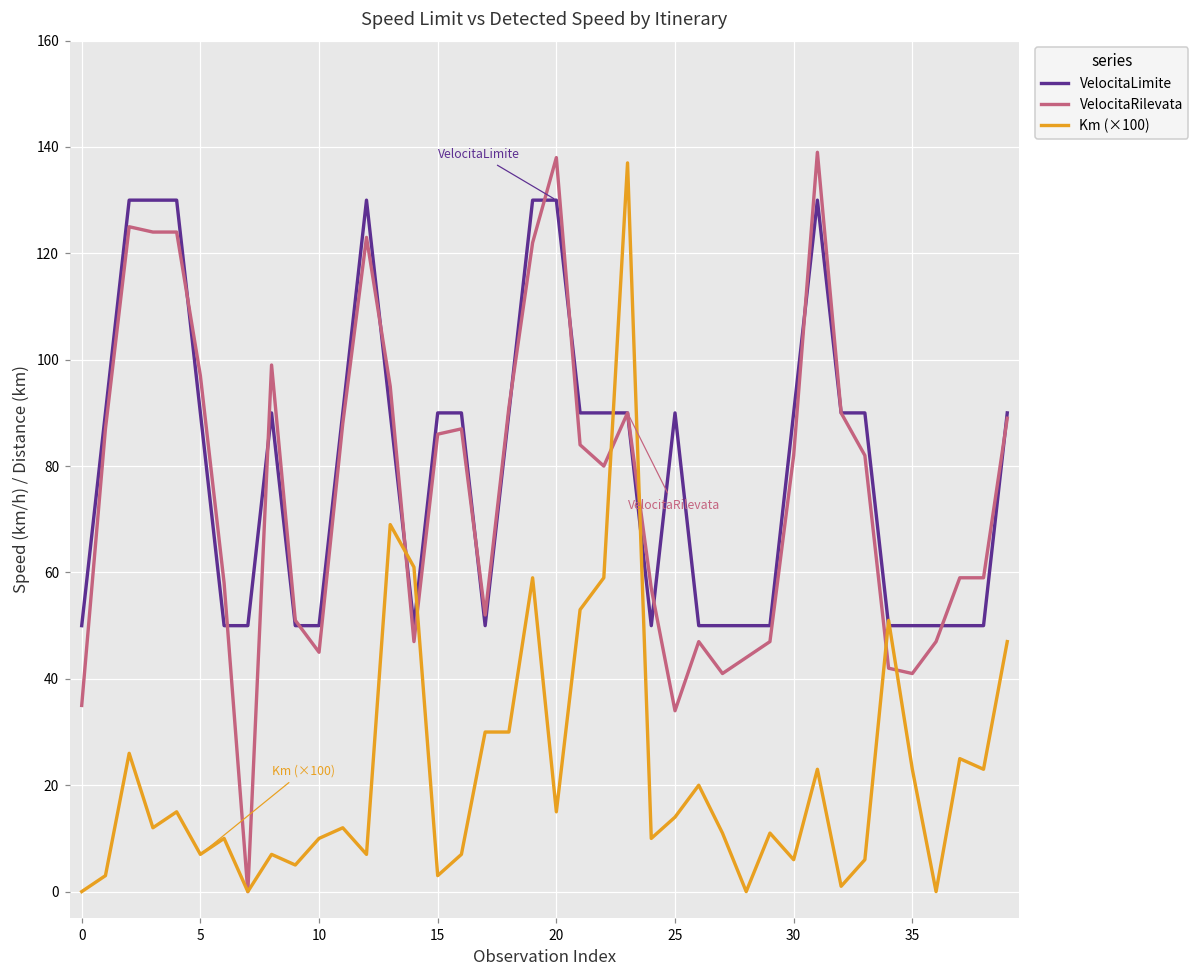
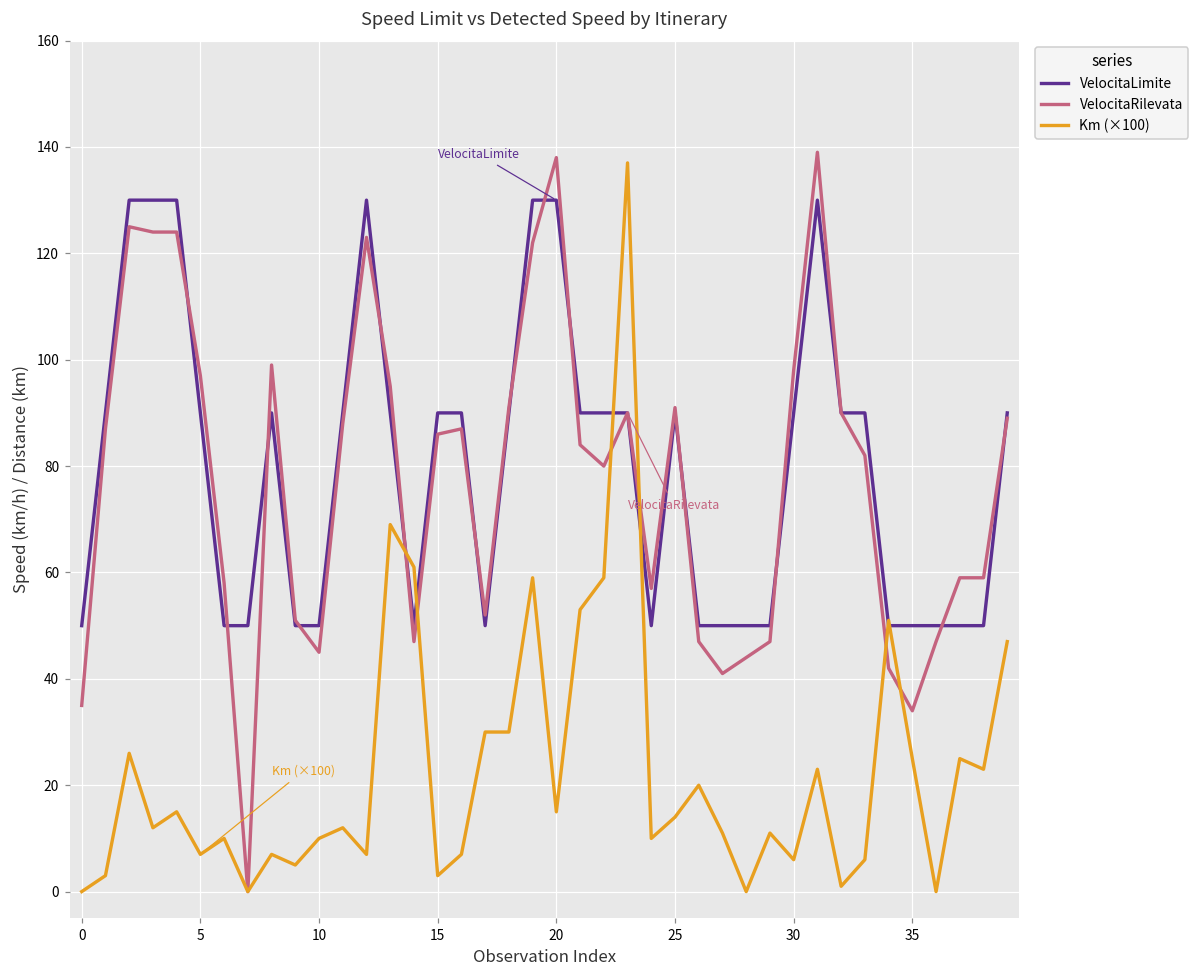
  {
    "VelocitaLimite": {
      "5": 90,
      "10": 50,
      "15": 90,
      "20": 130,
      "25": 90,
      "30": 90,
      "35": 50
    },
    "VelocitaRilevata": {
      "5": 97,
      "10": 45,
      "15": 86,
      "20": 138,
-     "25": 34,
-     "30": 82,
-     "35": 41
+     "25": 91,
+     "30": 98,
+     "35": 34
    },
    "Km (×100)": {
      "5": 7,
      "15": 3,
      "20": 15,
      "25": 14,
      "30": 6,
-     "35": 23
+     "35": 25
    }
  }
